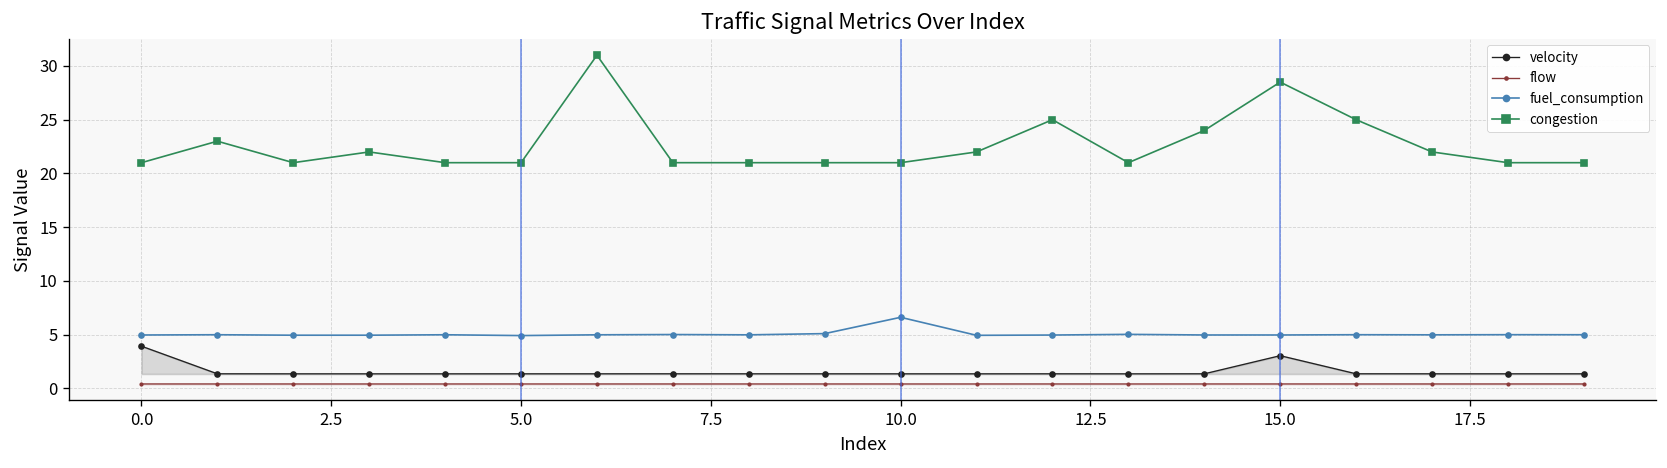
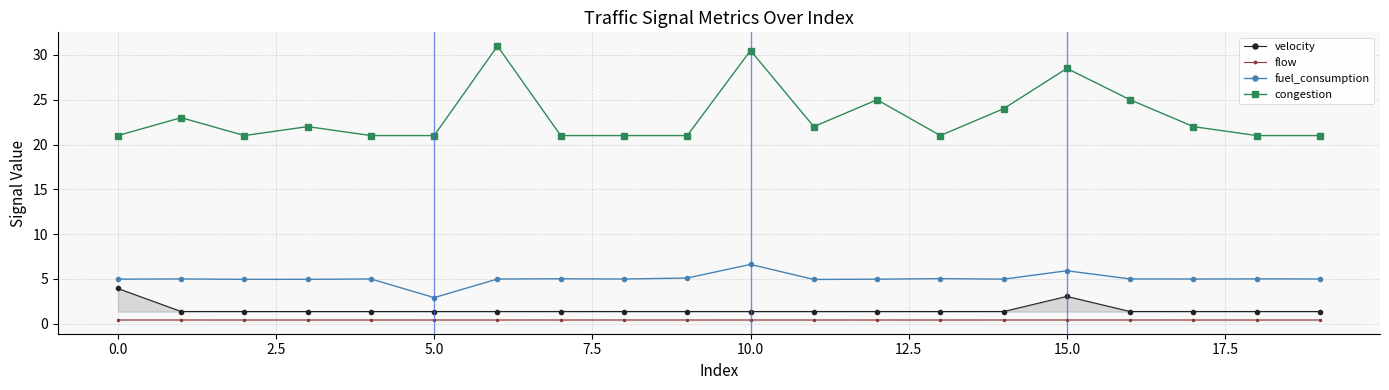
  {
    "velocity": {
      "0.0": 4,
      "5.0": 1,
      "10.0": 1,
      "15.0": 3
    },
    "flow": {
      "0.0": 0,
      "5.0": 0,
      "10.0": 0,
      "15.0": 0
    },
    "fuel_consumption": {
      "0.0": 5,
-     "5.0": 5,
+     "5.0": 3,
      "10.0": 7,
-     "15.0": 5
+     "15.0": 6
    },
    "congestion": {
      "0.0": 21,
      "5.0": 21,
-     "10.0": 21,
+     "10.0": 31,
      "15.0": 29
    }
  }
